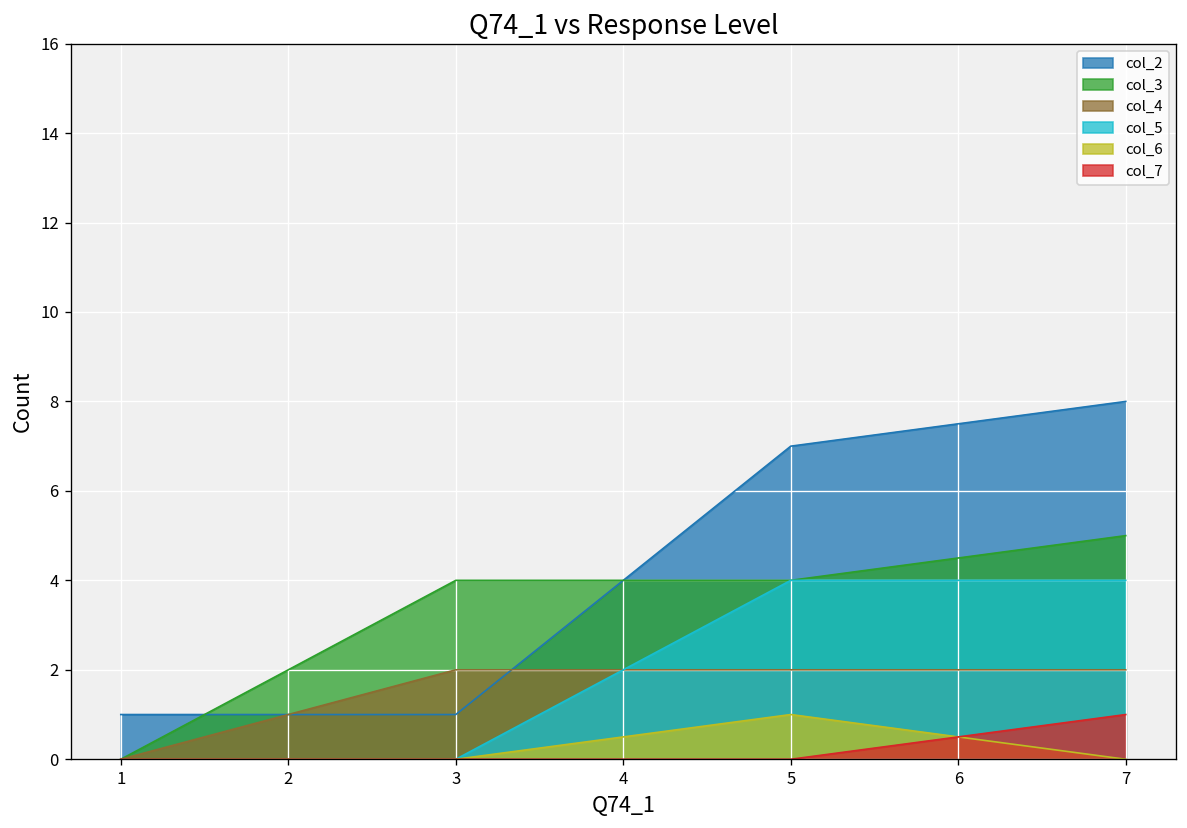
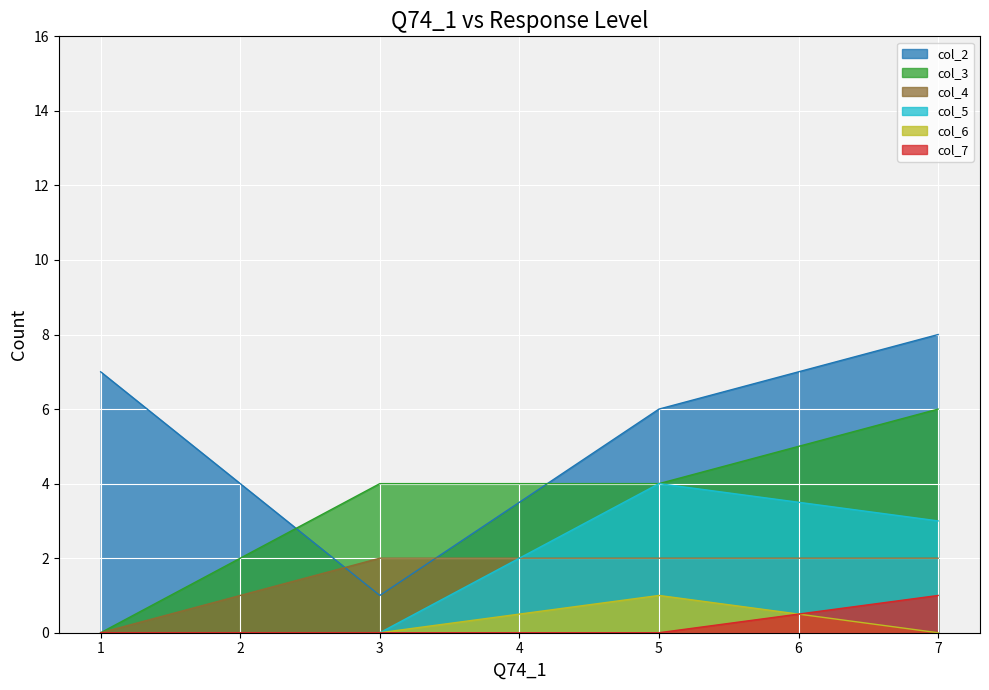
  {
    "col_2": {
-     "1": 1,
+     "1": 7,
      "3": 1,
-     "5": 7,
+     "5": 6,
      "7": 8
    },
    "col_3": {
      "3": 4,
-     "7": 5
+     "7": 6
    },
    "col_4": {
      "3": 2,
      "5": 2,
      "7": 2
    },
    "col_5": {
-     "7": 4
+     "7": 3
    },
    "col_6": {
      "5": 1,
      "7": 0
    },
    "col_7": {
      "5": 0,
      "7": 1
    }
  }
